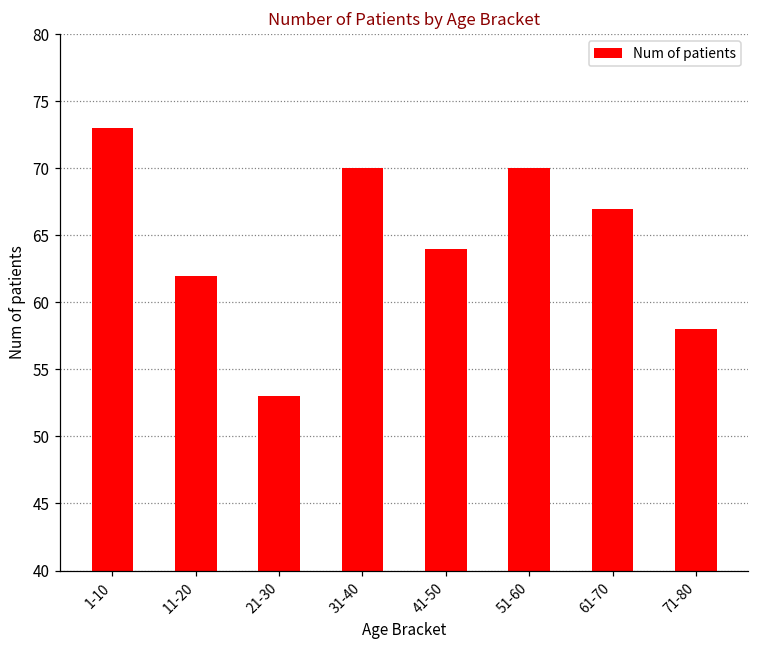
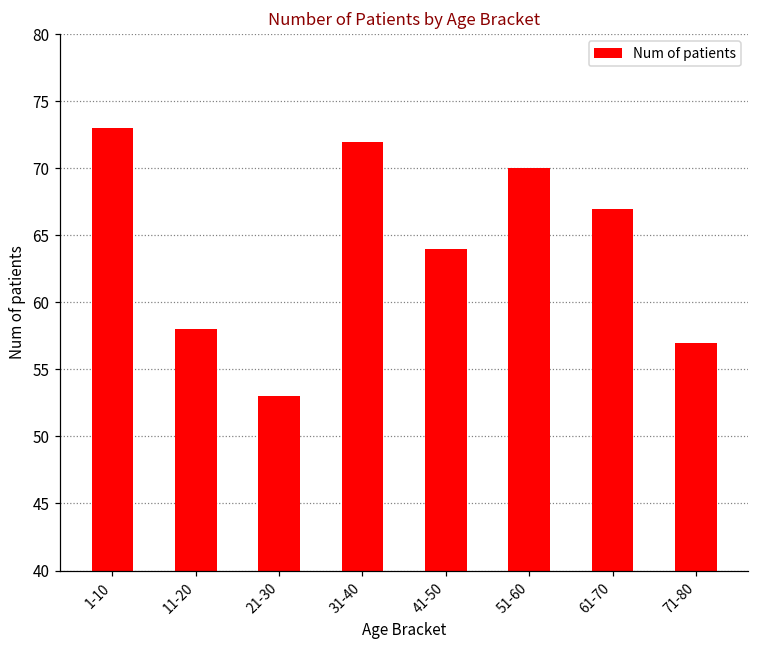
  {
    "1-10": 73,
-   "11-20": 62,
+   "11-20": 58,
    "21-30": 53,
-   "31-40": 70,
+   "31-40": 72,
    "41-50": 64,
    "51-60": 70,
    "61-70": 67,
-   "71-80": 58
+   "71-80": 57
  }
